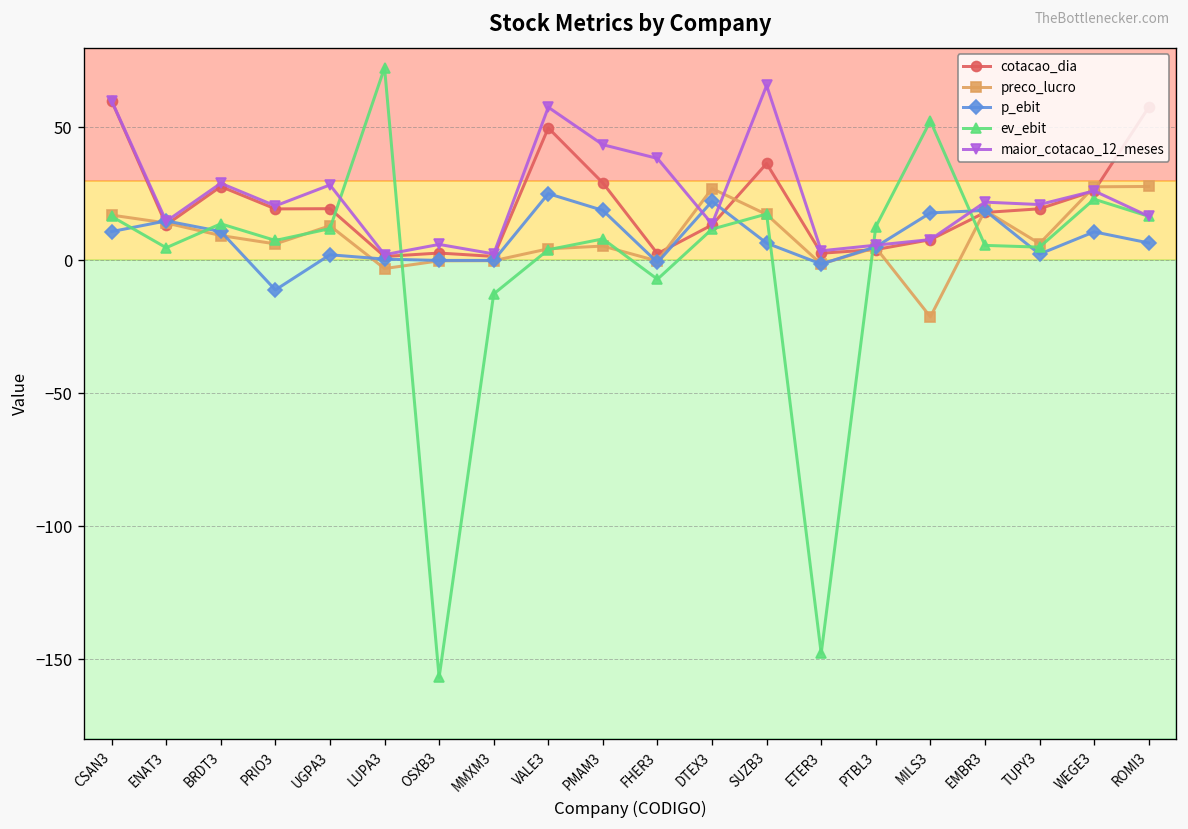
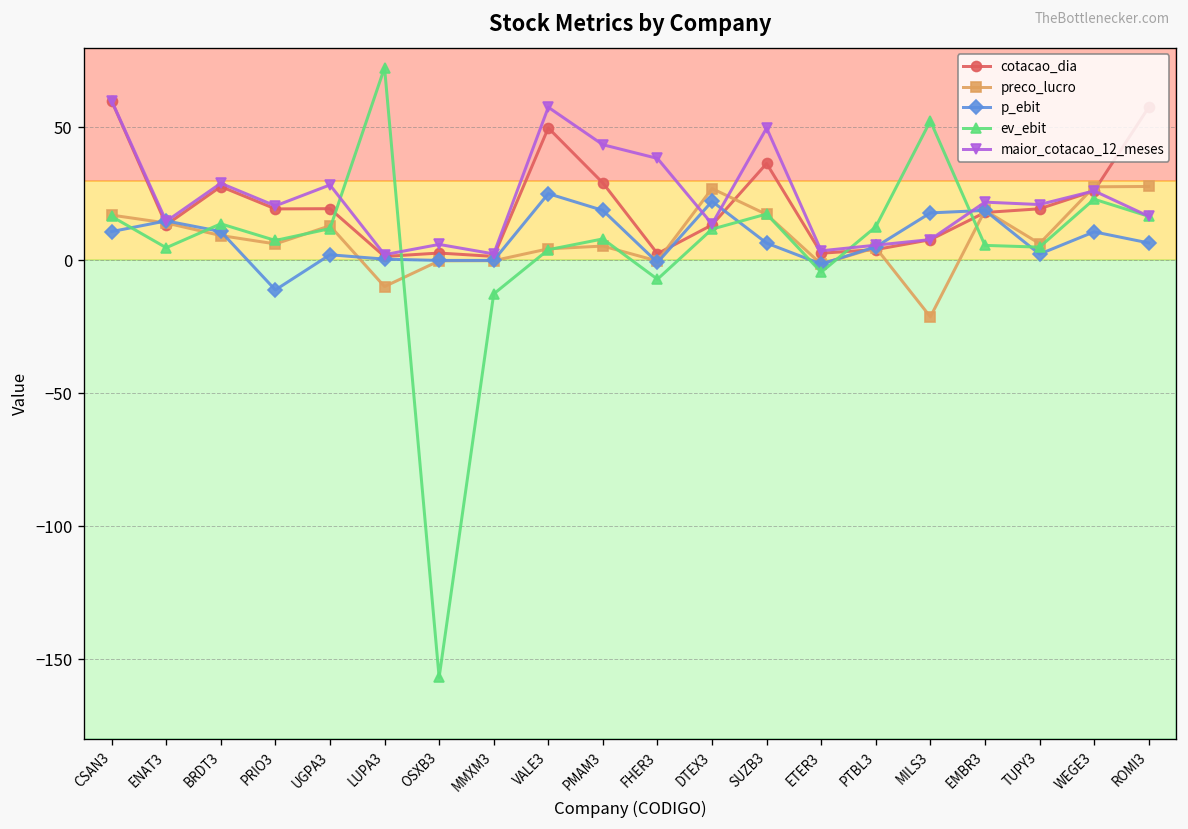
  {
    "cotacao_dia": {
      "BRDT3": 28,
      "UGPA3": 19,
      "OSXB3": 3,
      "VALE3": 50,
      "PMAM3": 29,
      "FHER3": 3,
      "SUZB3": 36,
      "TUPY3": 19
    },
    "preco_lucro": {
      "BRDT3": 9,
      "PRIO3": 6,
-     "LUPA3": -3,
+     "LUPA3": -10,
      "PMAM3": 5,
      "DTEX3": 27,
      "MILS3": -21,
      "TUPY3": 6,
      "WEGE3": 28,
      "ROMI3": 28
    },
    "p_ebit": {
      "CSAN3": 11,
      "BRDT3": 11,
      "PRIO3": -11,
      "UGPA3": 2,
      "VALE3": 25,
      "PMAM3": 19,
      "DTEX3": 22,
      "SUZB3": 6,
      "MILS3": 18,
      "TUPY3": 2,
      "WEGE3": 11,
      "ROMI3": 7
    },
    "ev_ebit": {
      "ENAT3": 5,
      "BRDT3": 14,
      "PRIO3": 7,
      "LUPA3": 72,
      "OSXB3": -157,
      "MMXM3": -13,
      "PMAM3": 8,
      "FHER3": -7,
      "DTEX3": 12,
-     "ETER3": -148,
+     "ETER3": -4,
      "PTBL3": 13,
      "MILS3": 52,
      "EMBR3": 6,
      "TUPY3": 5,
      "WEGE3": 23
    },
    "maior_cotacao_12_meses": {
      "BRDT3": 29,
      "UGPA3": 28,
      "OSXB3": 6,
      "VALE3": 58,
      "PMAM3": 44,
      "FHER3": 38,
-     "SUZB3": 66,
+     "SUZB3": 50,
      "EMBR3": 22,
      "TUPY3": 21
    }
  }
